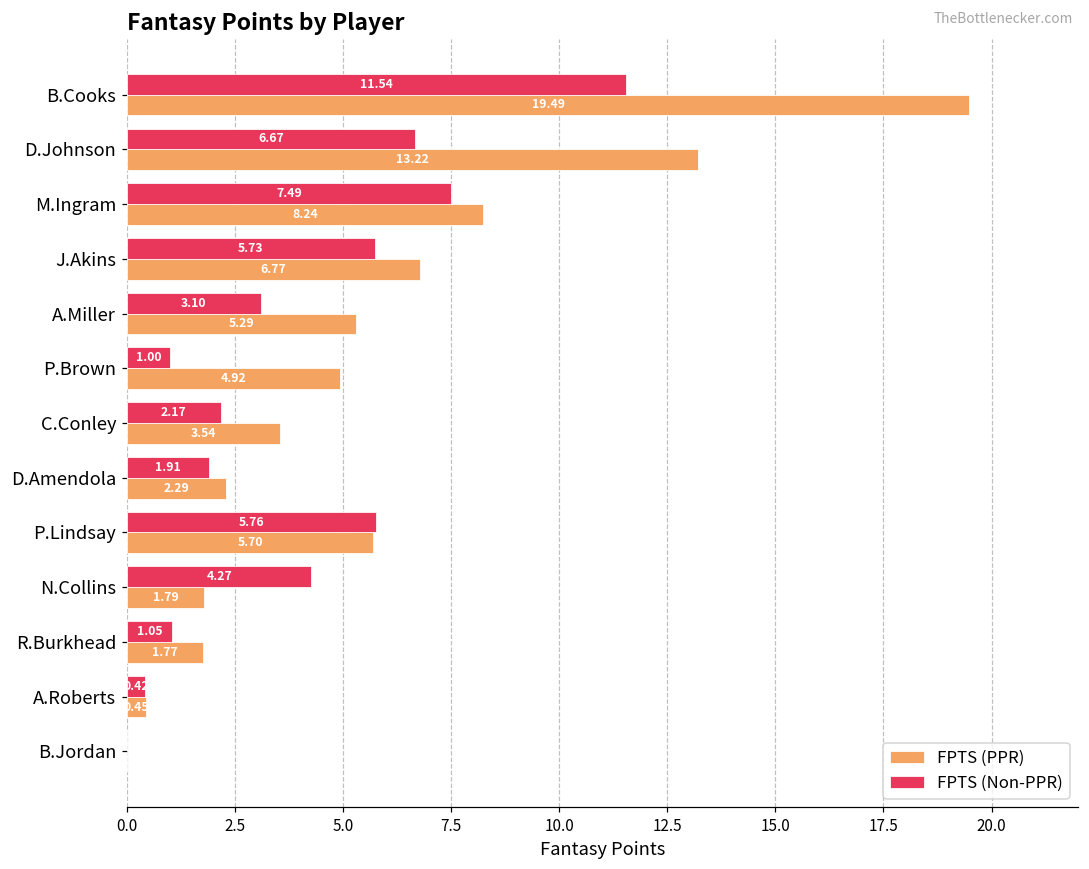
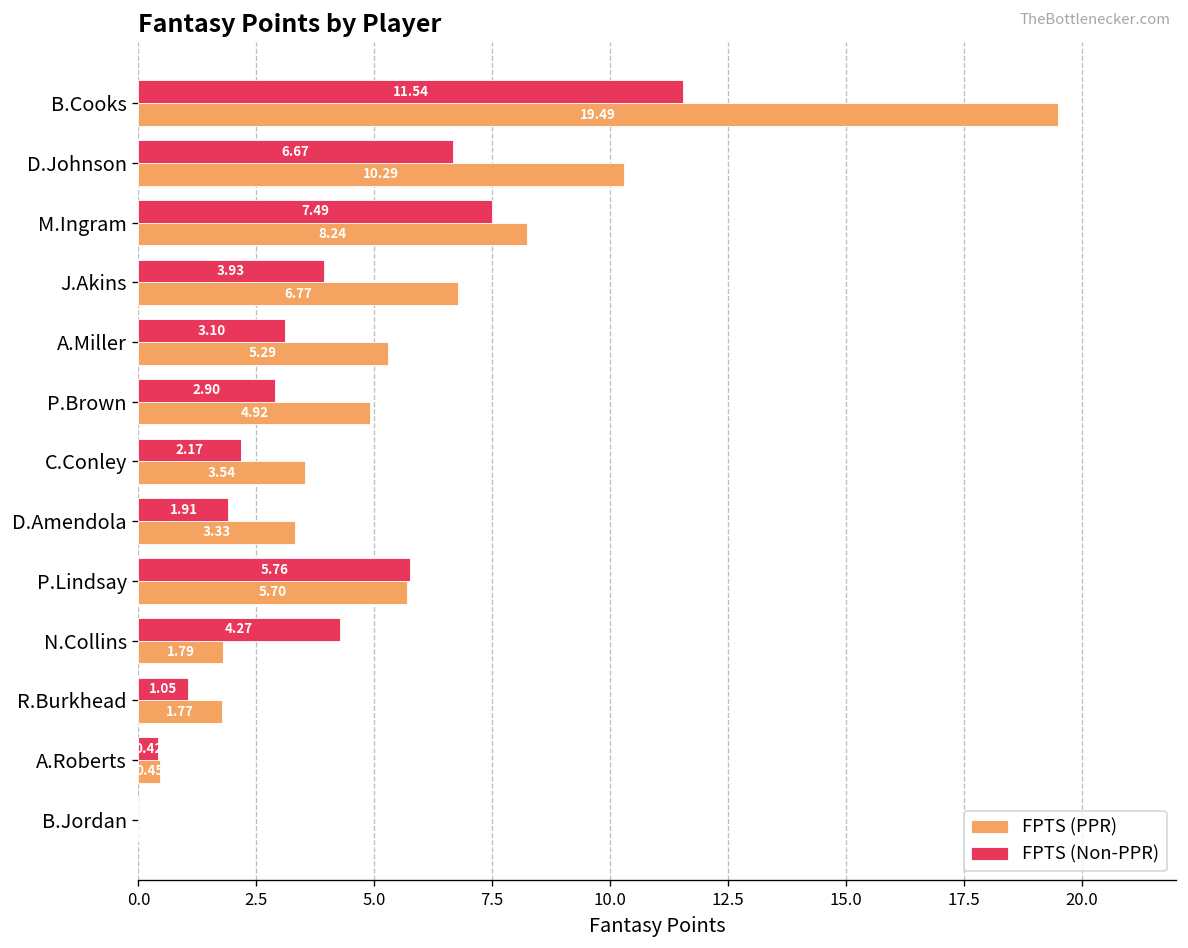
  {
    "FPTS (PPR)": {
      "B.Cooks": 19.49,
-     "D.Johnson": 13.22,
+     "D.Johnson": 10.29,
      "M.Ingram": 8.24,
      "J.Akins": 6.77,
      "A.Miller": 5.29,
      "P.Brown": 4.92,
      "C.Conley": 3.54,
-     "D.Amendola": 2.29,
+     "D.Amendola": 3.33,
      "P.Lindsay": 5.70,
      "N.Collins": 1.79,
      "R.Burkhead": 1.77,
      "A.Roberts": 0.45
    },
    "FPTS (Non-PPR)": {
      "B.Cooks": 11.54,
      "D.Johnson": 6.67,
      "M.Ingram": 7.49,
-     "J.Akins": 5.73,
+     "J.Akins": 3.93,
      "A.Miller": 3.10,
-     "P.Brown": 1.00,
+     "P.Brown": 2.90,
      "C.Conley": 2.17,
      "D.Amendola": 1.91,
      "P.Lindsay": 5.76,
      "N.Collins": 4.27,
      "R.Burkhead": 1.05,
      "A.Roberts": 0.42
    }
  }
